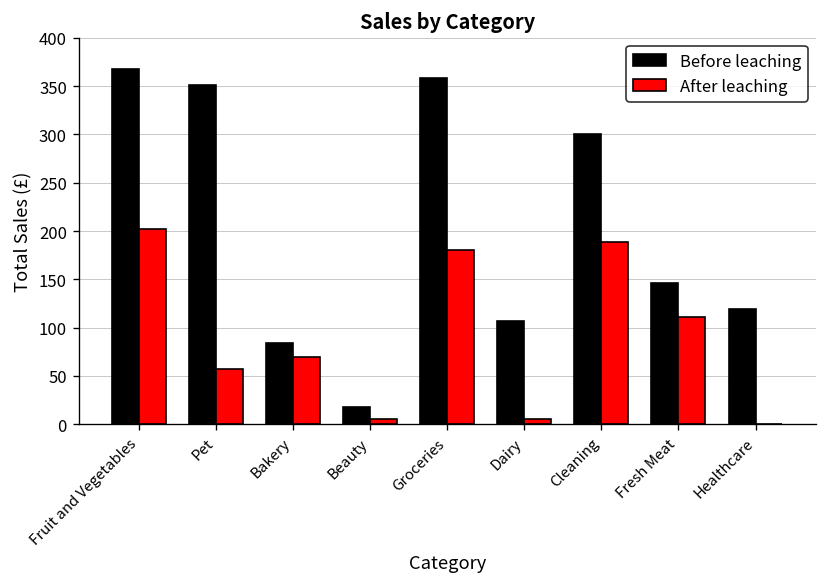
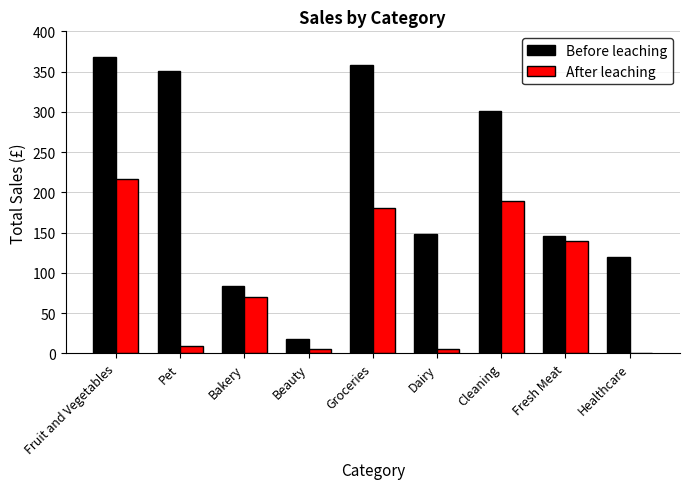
  {
    "Before leaching": {
      "Fruit and Vegetables": 370,
      "Pet": 350,
      "Bakery": 80,
      "Beauty": 20,
      "Groceries": 360,
-     "Dairy": 110,
+     "Dairy": 150,
      "Cleaning": 300,
      "Fresh Meat": 150,
      "Healthcare": 120
    },
    "After leaching": {
-     "Fruit and Vegetables": 200,
-     "Pet": 60,
+     "Fruit and Vegetables": 220,
+     "Pet": 10,
      "Bakery": 70,
      "Beauty": 0,
      "Groceries": 180,
      "Dairy": 10,
      "Cleaning": 190,
-     "Fresh Meat": 110,
+     "Fresh Meat": 140,
      "Healthcare": 0
    }
  }
